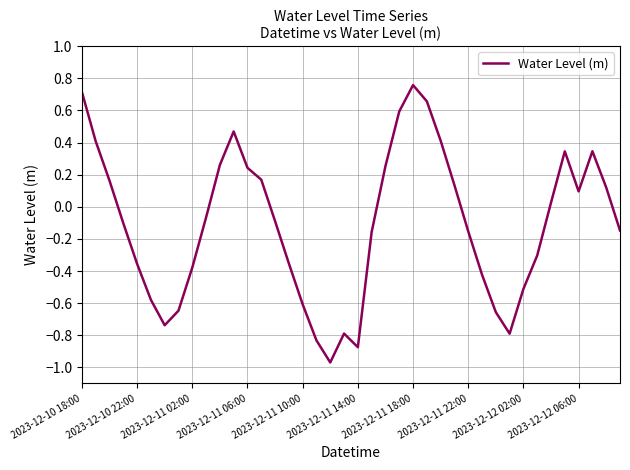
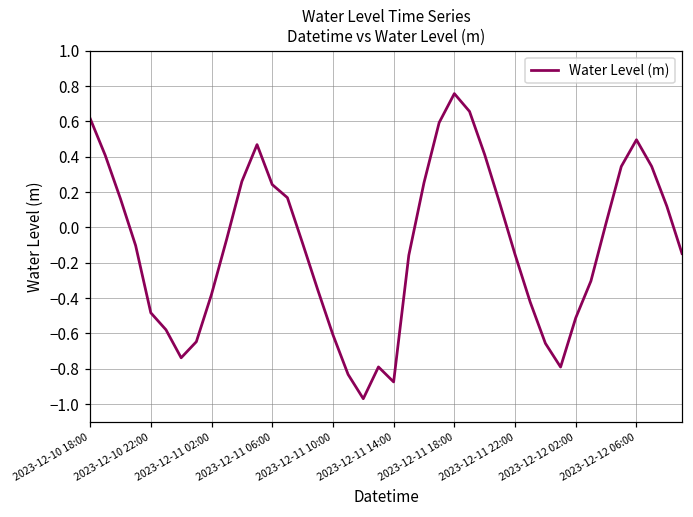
  {
-   "2023-12-10 18:00": 0.72,
-   "2023-12-10 22:00": -0.36,
+   "2023-12-10 18:00": 0.62,
+   "2023-12-10 22:00": -0.48,
    "2023-12-11 02:00": -0.38,
    "2023-12-11 06:00": 0.24,
    "2023-12-11 10:00": -0.61,
    "2023-12-11 14:00": -0.87,
    "2023-12-11 18:00": 0.76,
    "2023-12-11 22:00": -0.15,
    "2023-12-12 02:00": -0.51,
-   "2023-12-12 06:00": 0.10
+   "2023-12-12 06:00": 0.50
  }
